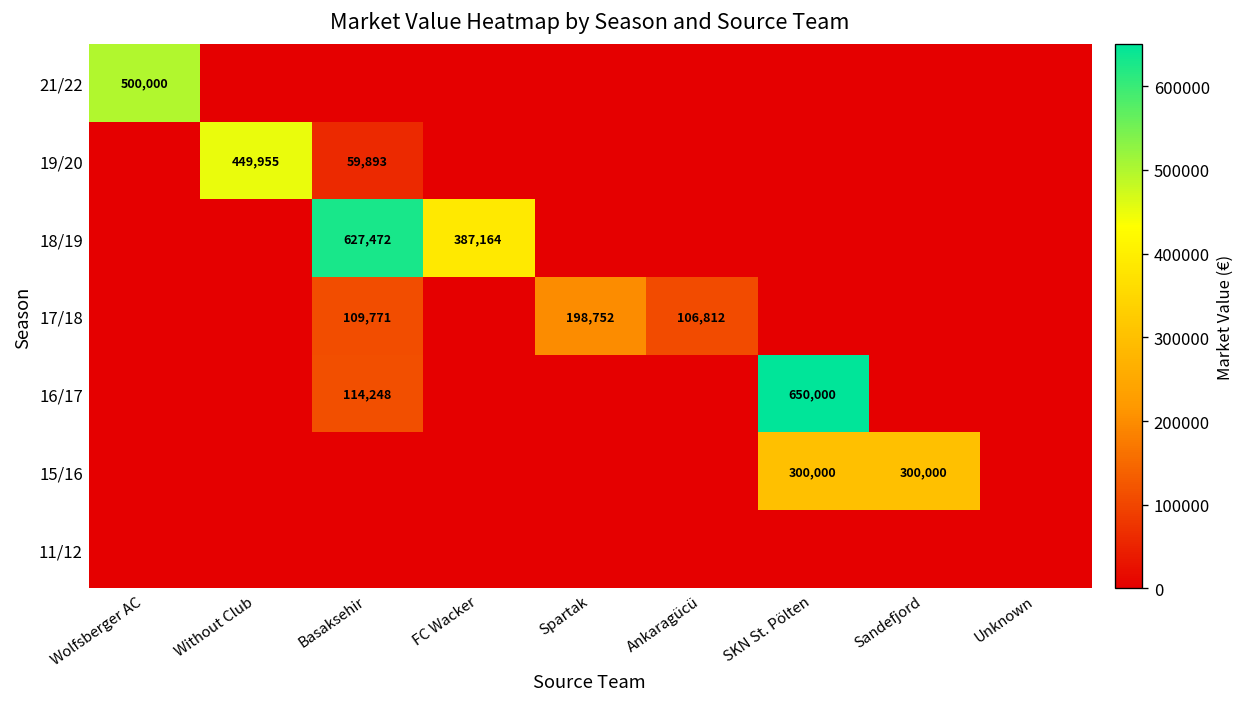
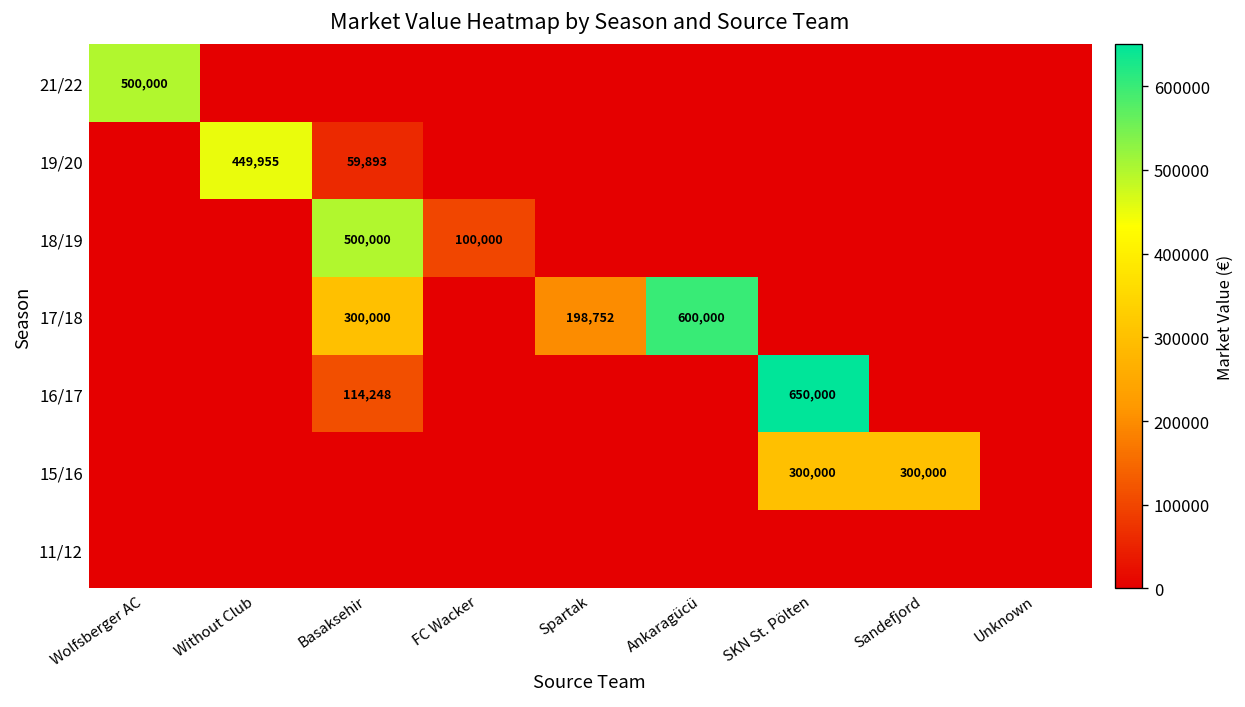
  {
    "21/22": {
      "Wolfsberger AC": "500,000"
    },
    "19/20": {
      "Without Club": "449,955",
      "Basaksehir": "59,893"
    },
    "18/19": {
-     "Basaksehir": "627,472",
-     "FC Wacker": "387,164"
+     "Basaksehir": "500,000",
+     "FC Wacker": "100,000"
    },
    "17/18": {
-     "Basaksehir": "109,771",
+     "Basaksehir": "300,000",
      "Spartak": "198,752",
-     "Ankaragücü": "106,812"
+     "Ankaragücü": "600,000"
    },
    "16/17": {
      "Basaksehir": "114,248",
      "SKN St. Pölten": "650,000"
    },
    "15/16": {
      "SKN St. Pölten": "300,000",
      "Sandefjord": "300,000"
    }
  }
